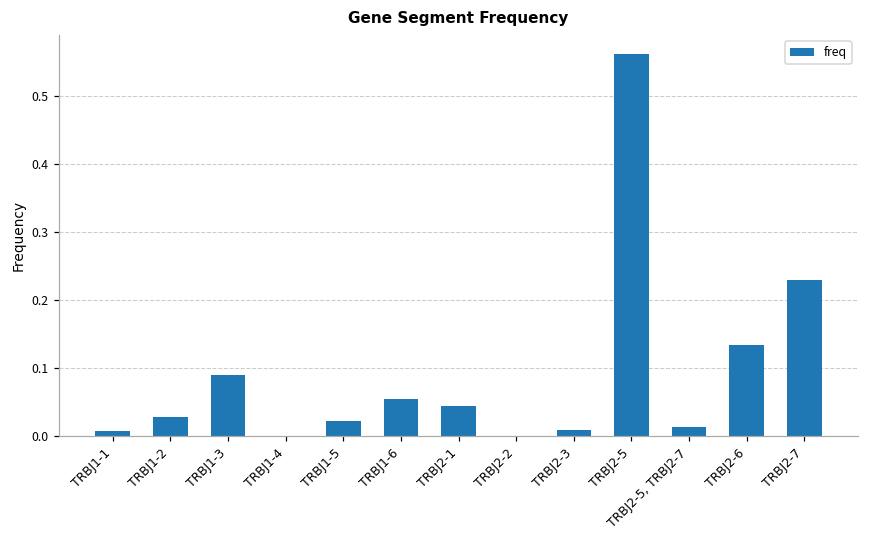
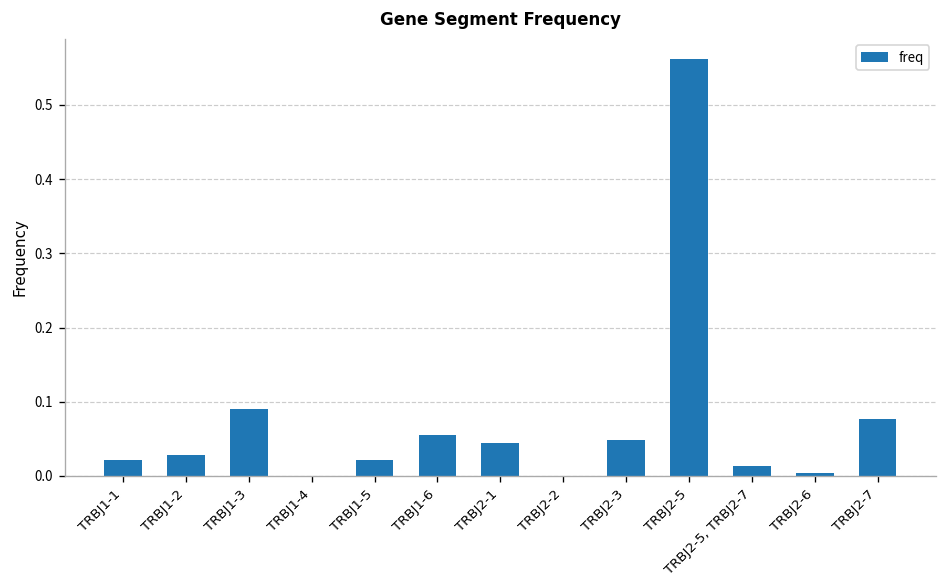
  {
-   "TRBJ1-1": 0.01,
+   "TRBJ1-1": 0.02,
    "TRBJ1-2": 0.03,
    "TRBJ1-3": 0.09,
    "TRBJ1-5": 0.02,
    "TRBJ1-6": 0.05,
    "TRBJ2-1": 0.04,
-   "TRBJ2-3": 0.01,
+   "TRBJ2-3": 0.05,
    "TRBJ2-5": 0.56,
    "TRBJ2-5, TRBJ2-7": 0.01,
-   "TRBJ2-6": 0.13,
-   "TRBJ2-7": 0.23
+   "TRBJ2-6": 0.00,
+   "TRBJ2-7": 0.08
  }
